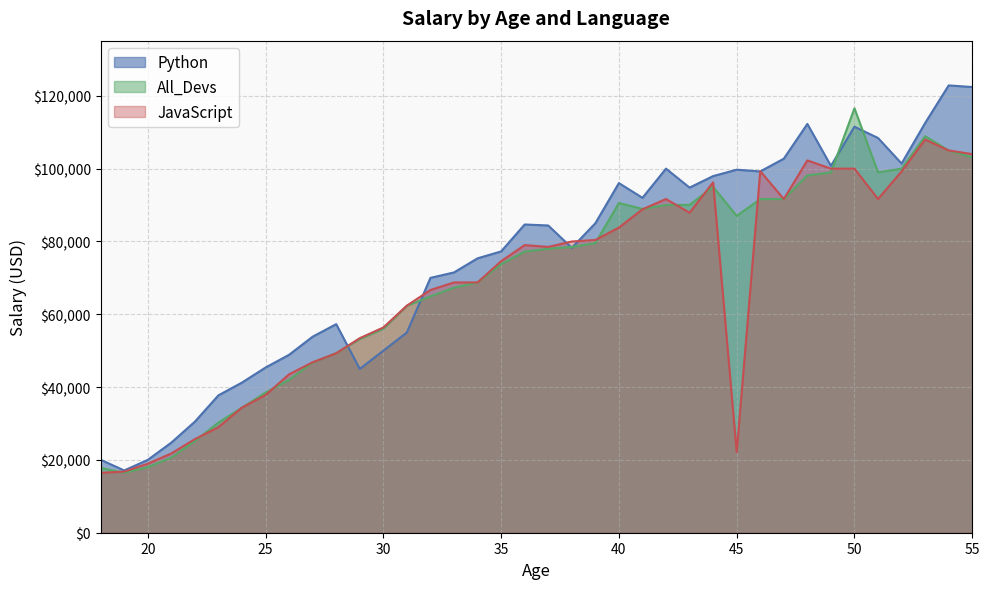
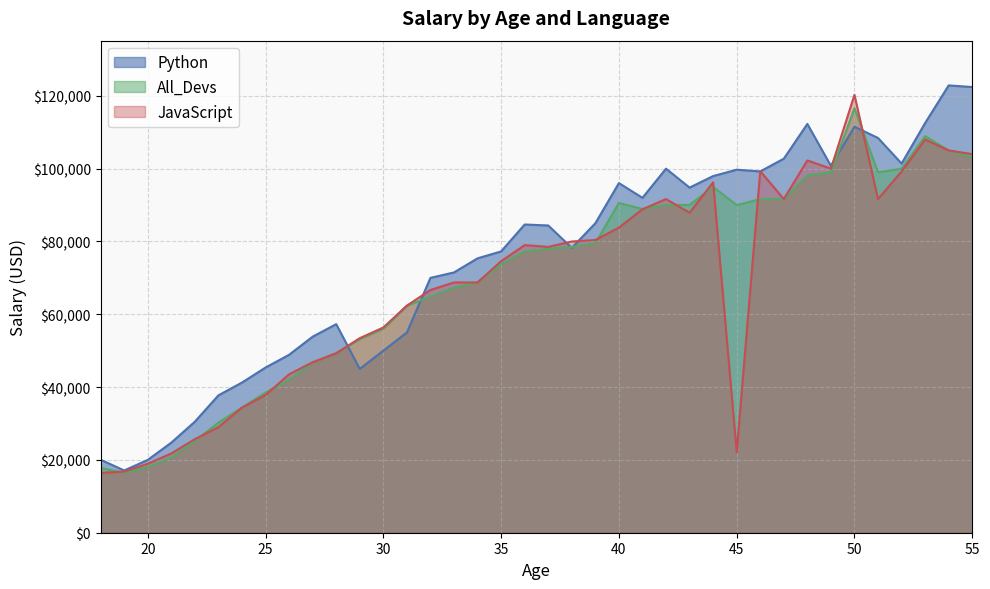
  {
    "Python": {
      "20": "$20,000",
      "25": "$45,000",
      "30": "$50,000",
      "35": "$77,000",
      "40": "$96,000",
      "45": "$100,000",
      "50": "$112,000",
      "55": "$122,000"
    },
    "All_Devs": {
      "20": "$18,000",
      "35": "$74,000",
      "40": "$91,000",
-     "45": "$87,000",
+     "45": "$90,000",
      "50": "$117,000",
      "55": "$103,000"
    },
    "JavaScript": {
      "20": "$19,000",
      "35": "$75,000",
      "40": "$84,000",
      "45": "$22,000",
-     "50": "$100,000",
+     "50": "$120,000",
      "55": "$104,000"
    }
  }
